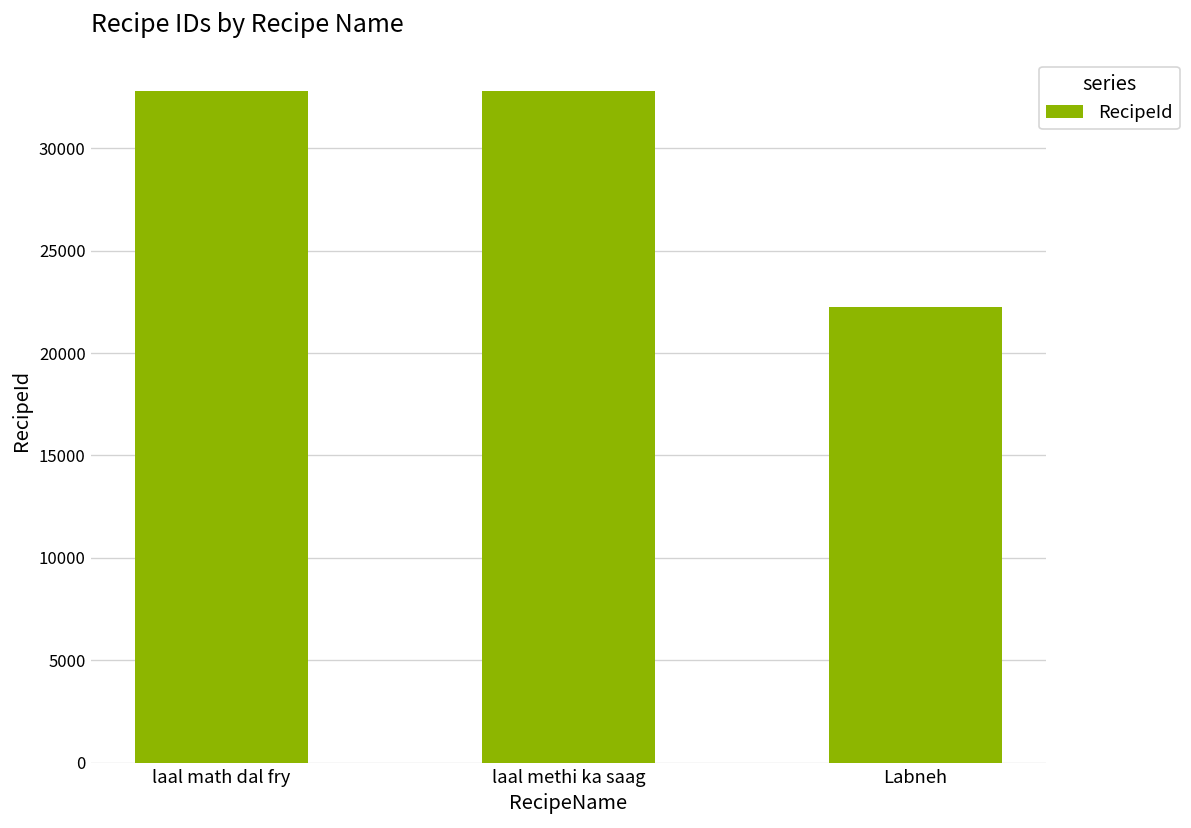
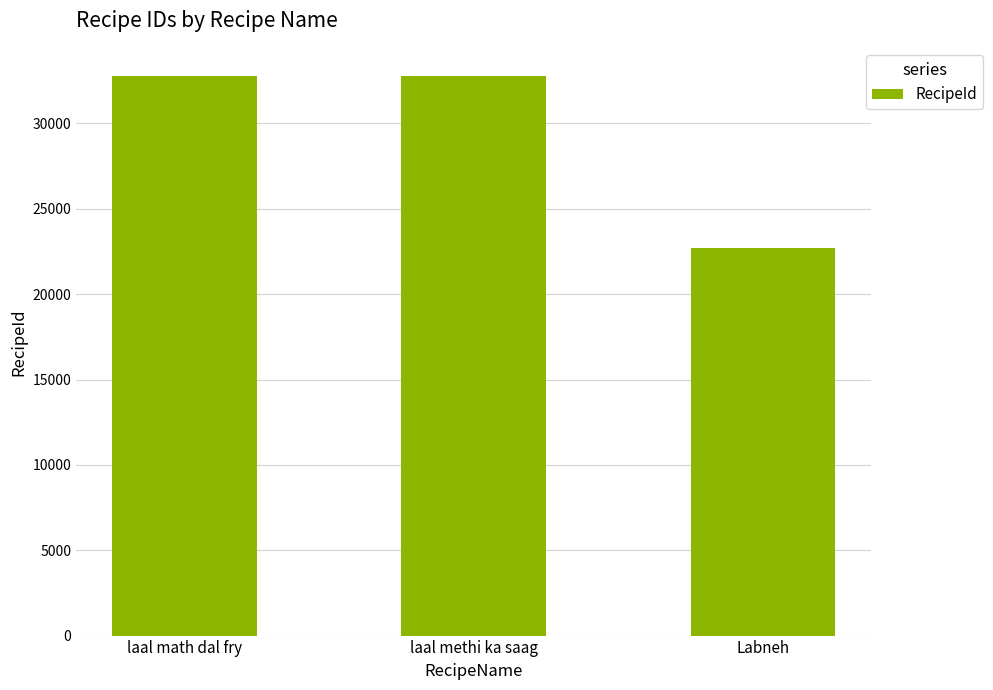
  {
    "laal math dal fry": 32800,
    "laal methi ka saag": 32800,
-   "Labneh": 22200
+   "Labneh": 22700
  }
